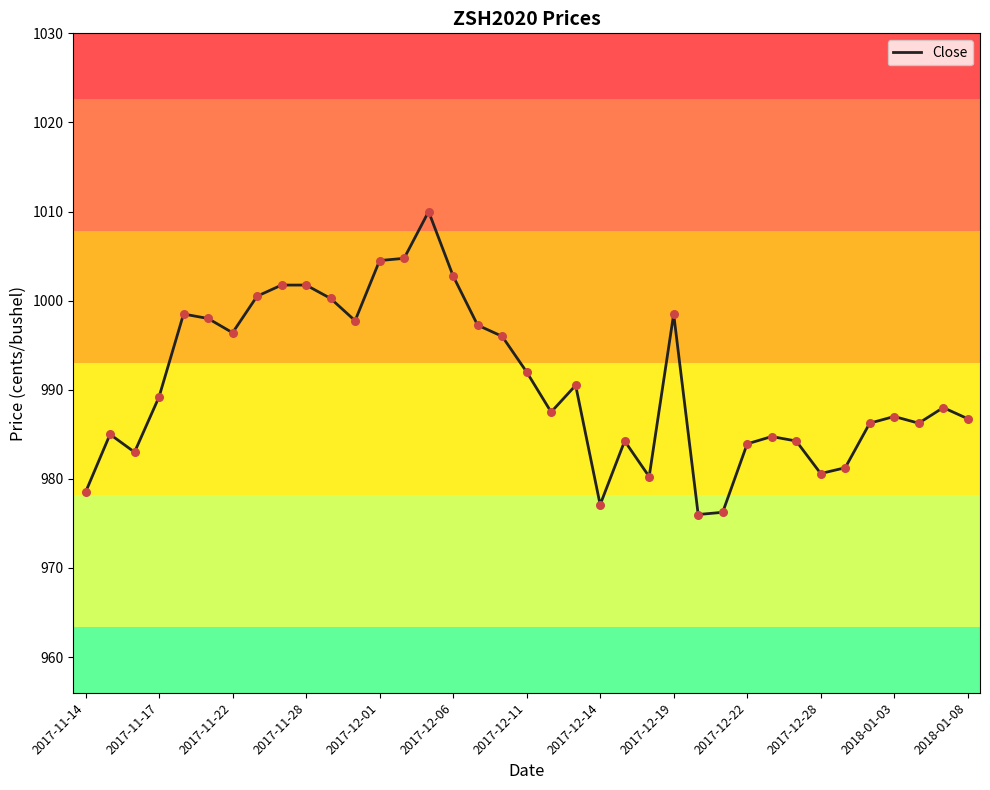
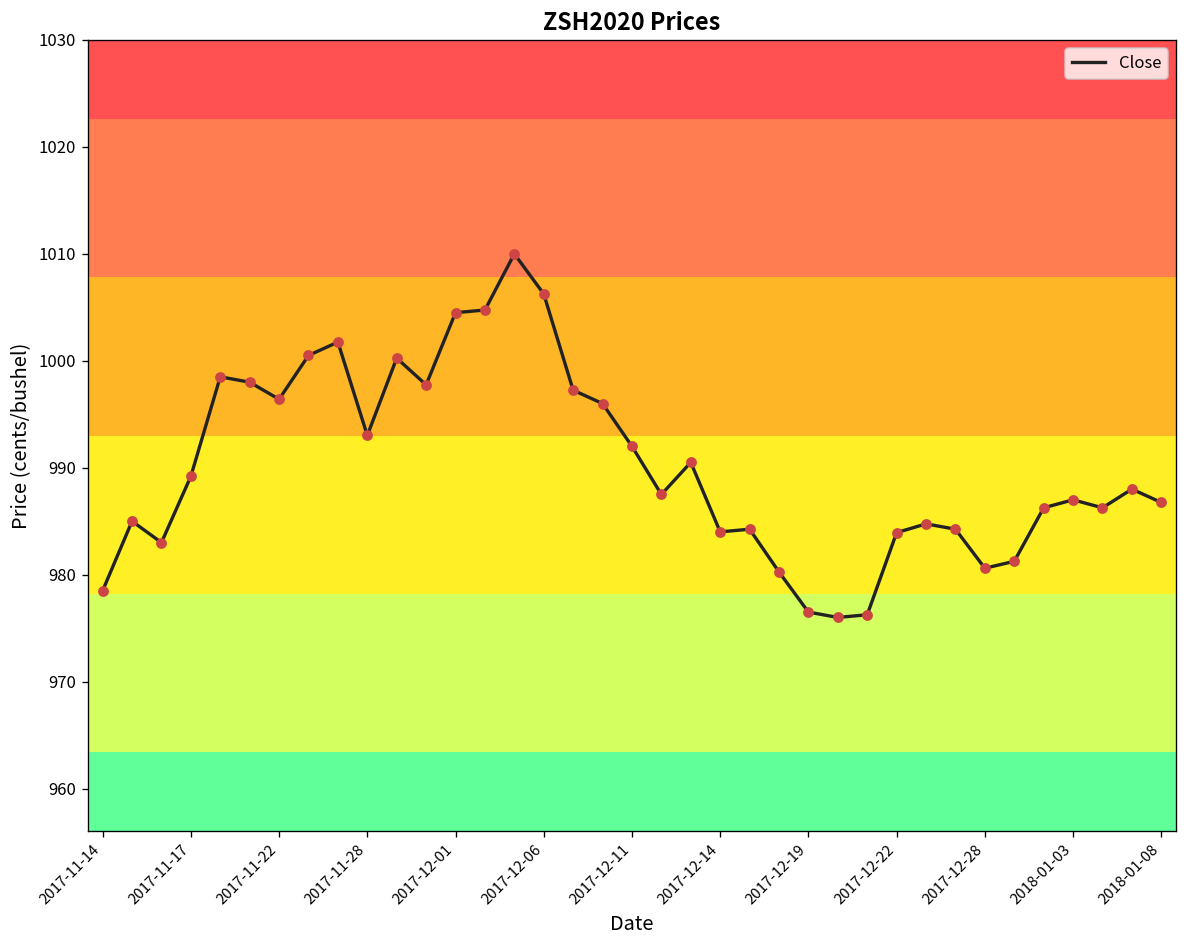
  {
    "2017-11-14": 979,
    "2017-11-17": 989,
    "2017-11-22": 996,
-   "2017-11-28": 1002,
+   "2017-11-28": 993,
    "2017-12-01": 1005,
-   "2017-12-06": 1003,
+   "2017-12-06": 1006,
    "2017-12-11": 992,
-   "2017-12-14": 977,
-   "2017-12-19": 999,
+   "2017-12-14": 984,
+   "2017-12-19": 977,
    "2017-12-22": 984,
    "2017-12-28": 981,
    "2018-01-03": 987,
    "2018-01-08": 987
  }
